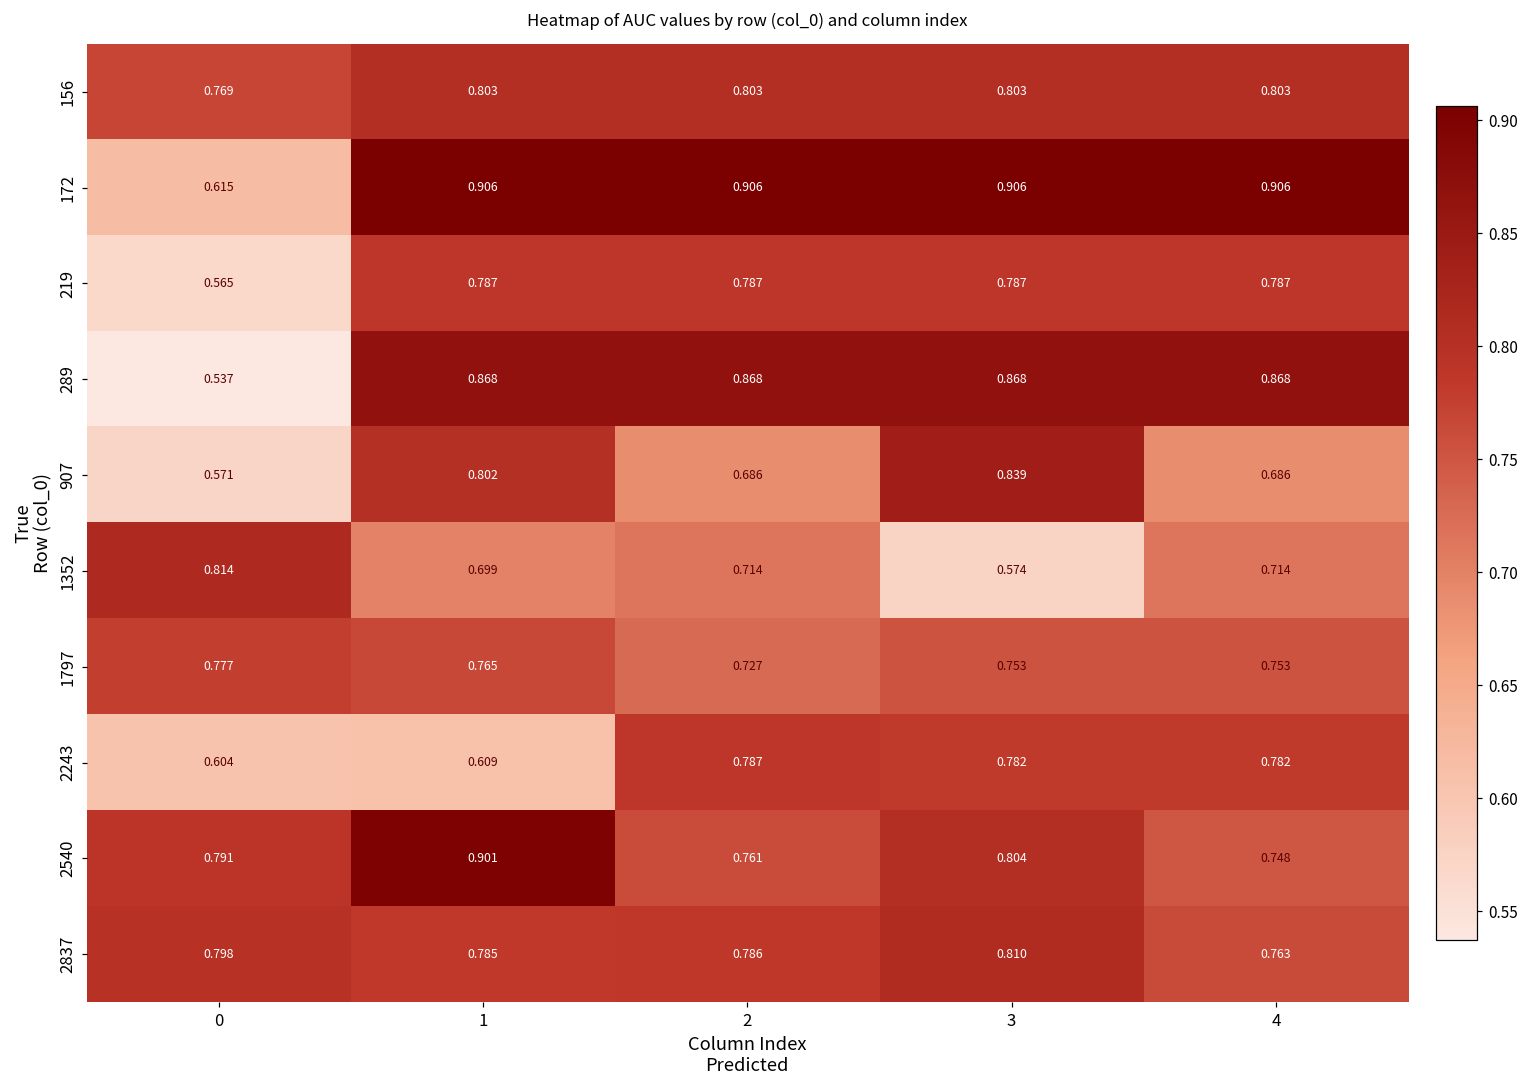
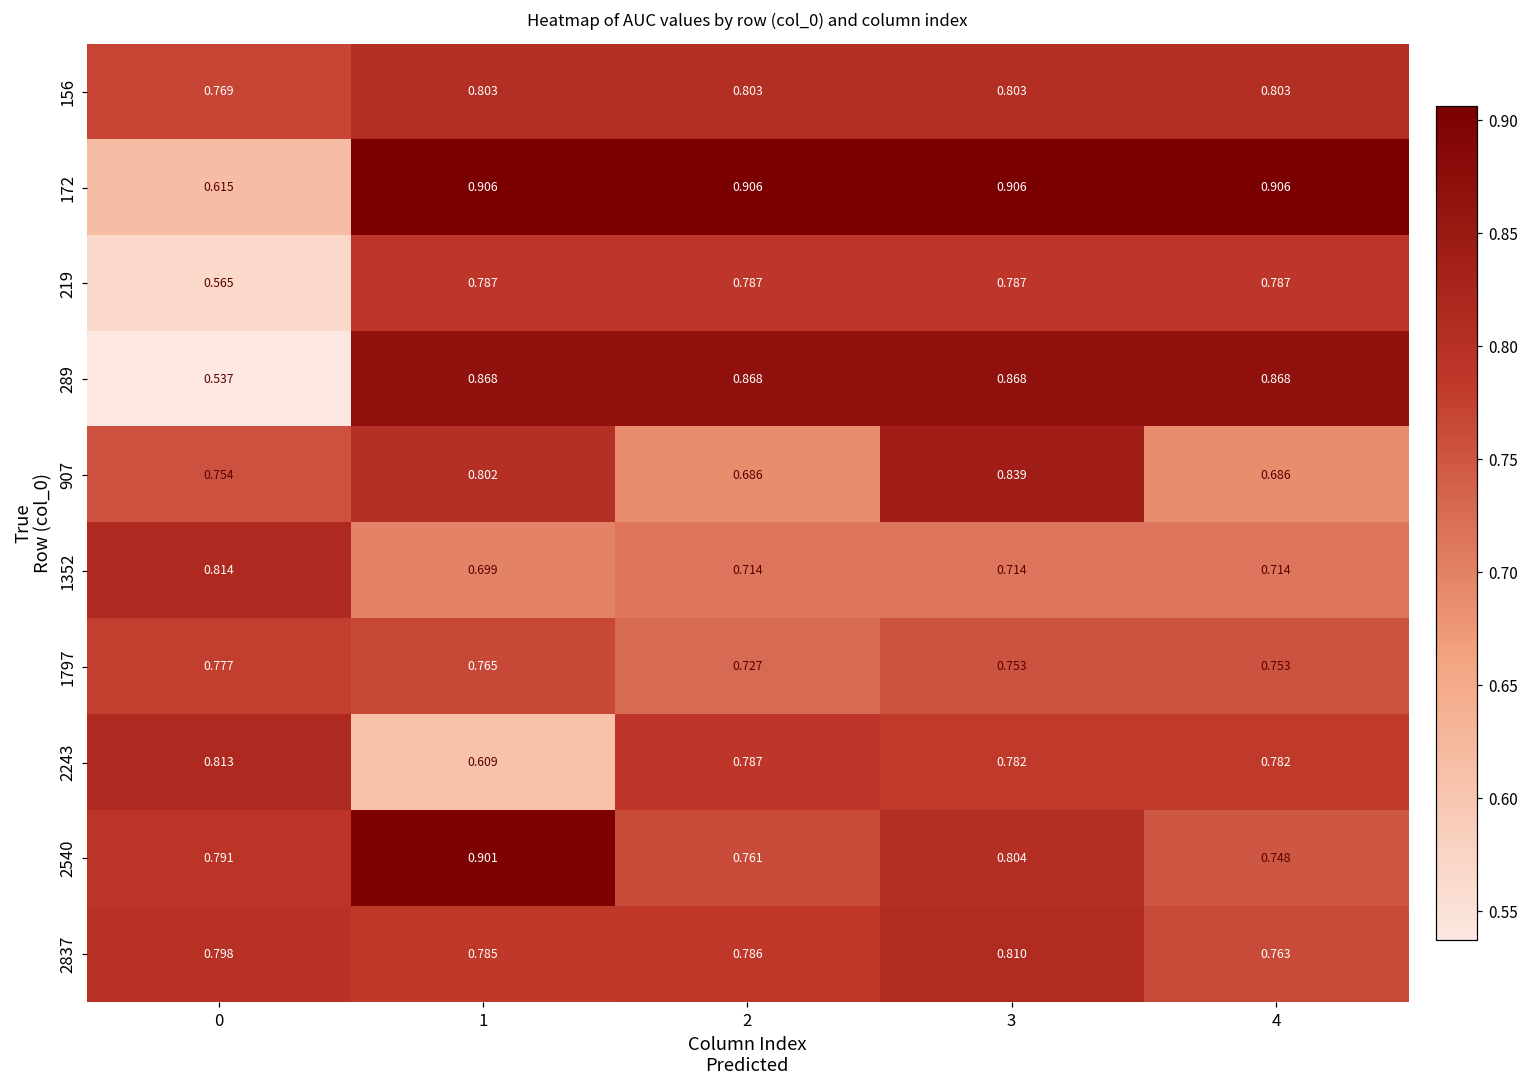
  {
    "156": {
      "0": 0.769,
      "1": 0.803,
      "2": 0.803,
      "3": 0.803,
      "4": 0.803
    },
    "172": {
      "0": 0.615,
      "1": 0.906,
      "2": 0.906,
      "3": 0.906,
      "4": 0.906
    },
    "219": {
      "0": 0.565,
      "1": 0.787,
      "2": 0.787,
      "3": 0.787,
      "4": 0.787
    },
    "289": {
      "0": 0.537,
      "1": 0.868,
      "2": 0.868,
      "3": 0.868,
      "4": 0.868
    },
    "907": {
-     "0": 0.571,
+     "0": 0.754,
      "1": 0.802,
      "2": 0.686,
      "3": 0.839,
      "4": 0.686
    },
    "1352": {
      "0": 0.814,
      "1": 0.699,
      "2": 0.714,
-     "3": 0.574,
+     "3": 0.714,
      "4": 0.714
    },
    "1797": {
      "0": 0.777,
      "1": 0.765,
      "2": 0.727,
      "3": 0.753,
      "4": 0.753
    },
    "2243": {
-     "0": 0.604,
+     "0": 0.813,
      "1": 0.609,
      "2": 0.787,
      "3": 0.782,
      "4": 0.782
    },
    "2540": {
      "0": 0.791,
      "1": 0.901,
      "2": 0.761,
      "3": 0.804,
      "4": 0.748
    },
    "2837": {
      "0": 0.798,
      "1": 0.785,
      "2": 0.786,
      "3": 0.810,
      "4": 0.763
    }
  }
